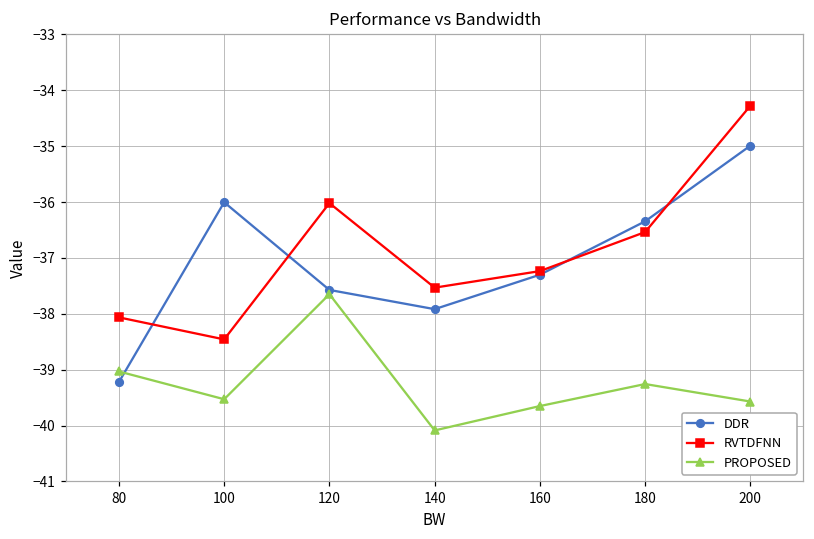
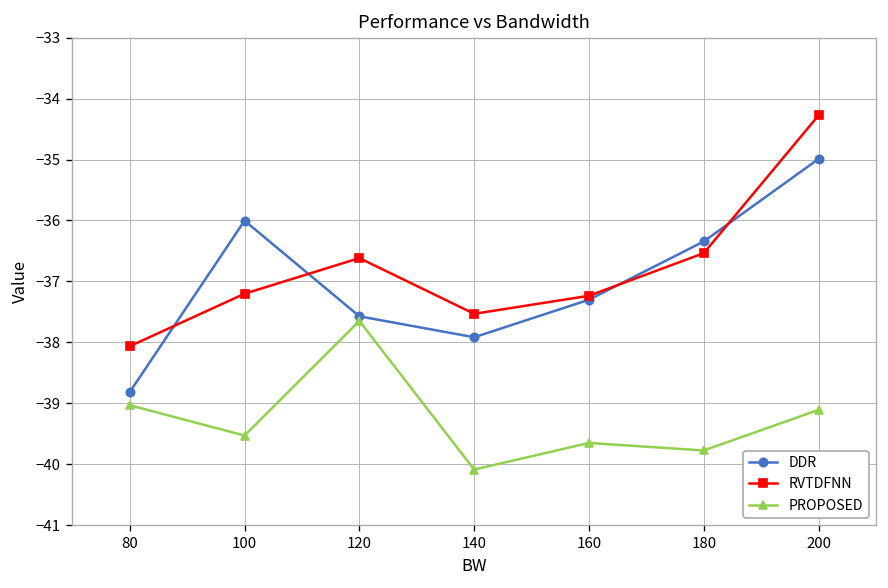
  {
    "DDR": {
-     "80": -39.2,
+     "80": -38.8,
      "100": -36.0,
      "120": -37.6,
      "140": -37.9,
      "160": -37.3,
      "180": -36.3,
      "200": -35.0
    },
    "RVTDFNN": {
      "80": -38.1,
-     "100": -38.5,
-     "120": -36.0,
+     "100": -37.2,
+     "120": -36.6,
      "140": -37.5,
      "160": -37.2,
      "180": -36.5,
      "200": -34.3
    },
    "PROPOSED": {
      "80": -39.0,
      "100": -39.5,
      "120": -37.6,
      "140": -40.1,
      "160": -39.7,
-     "180": -39.3,
-     "200": -39.6
+     "180": -39.8,
+     "200": -39.1
    }
  }
